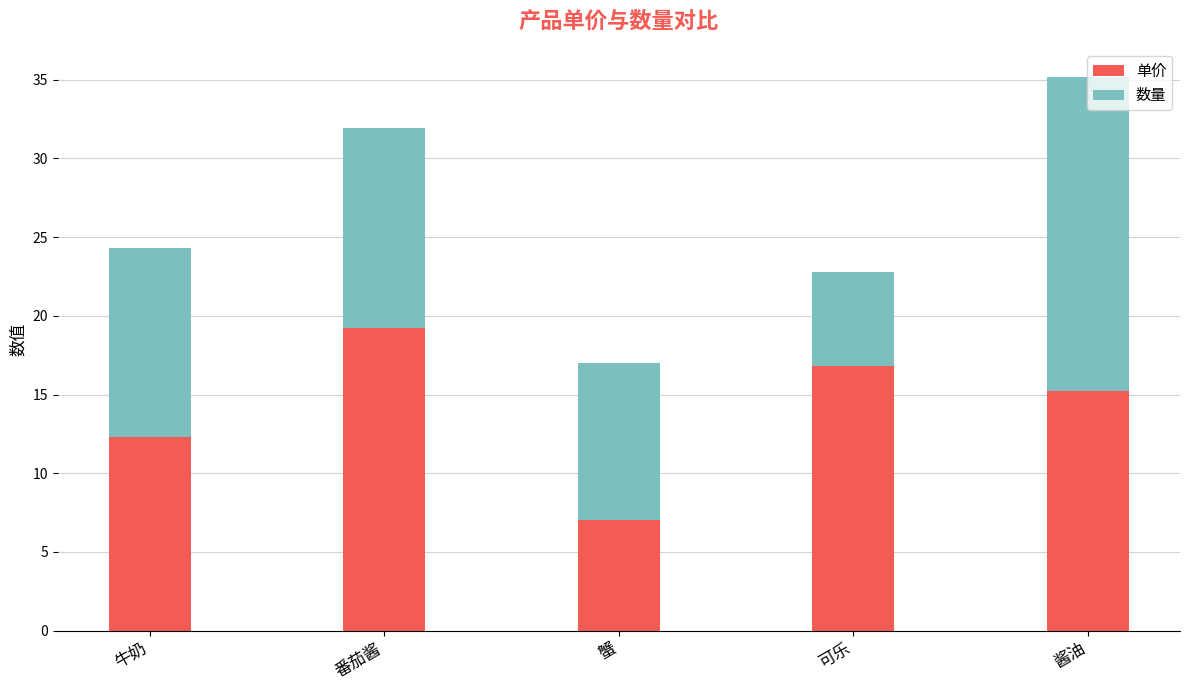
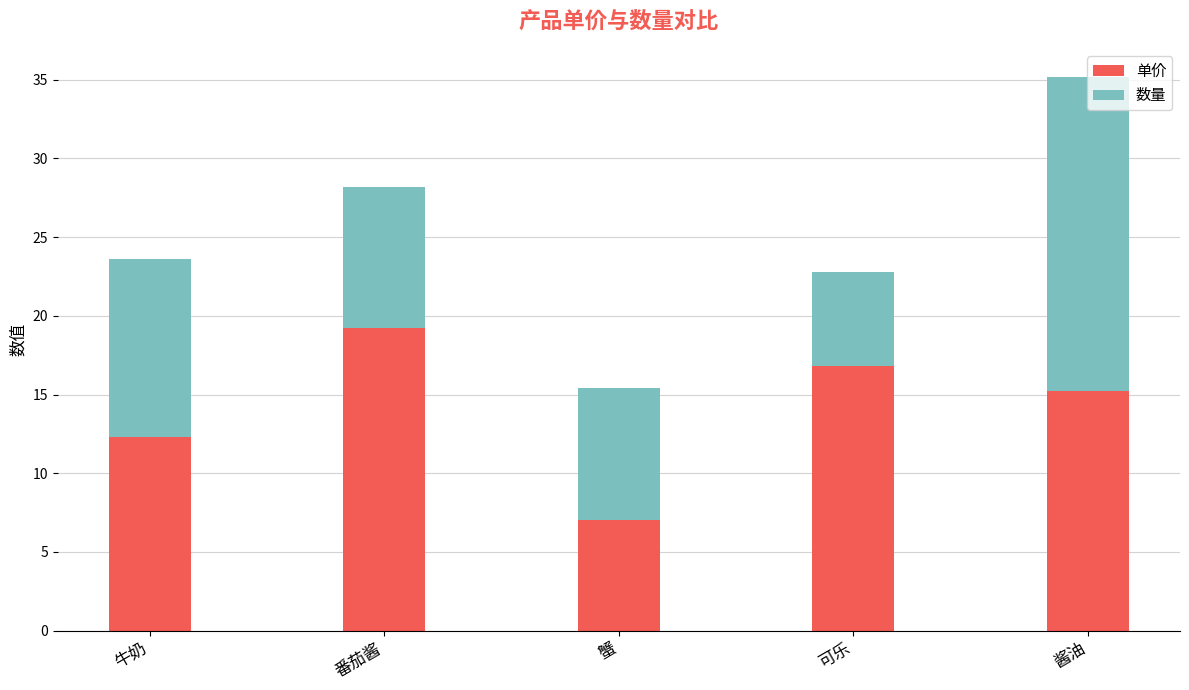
  {
    "单价": {
      "牛奶": 12.3,
      "番茄酱": 19.2,
      "蟹": 7.0,
      "可乐": 16.8,
      "酱油": 15.2
    },
    "数量": {
-     "牛奶": 12.0,
-     "番茄酱": 12.7,
-     "蟹": 10.0,
+     "牛奶": 11.3,
+     "番茄酱": 9.0,
+     "蟹": 8.4,
      "可乐": 6.0
    }
  }
